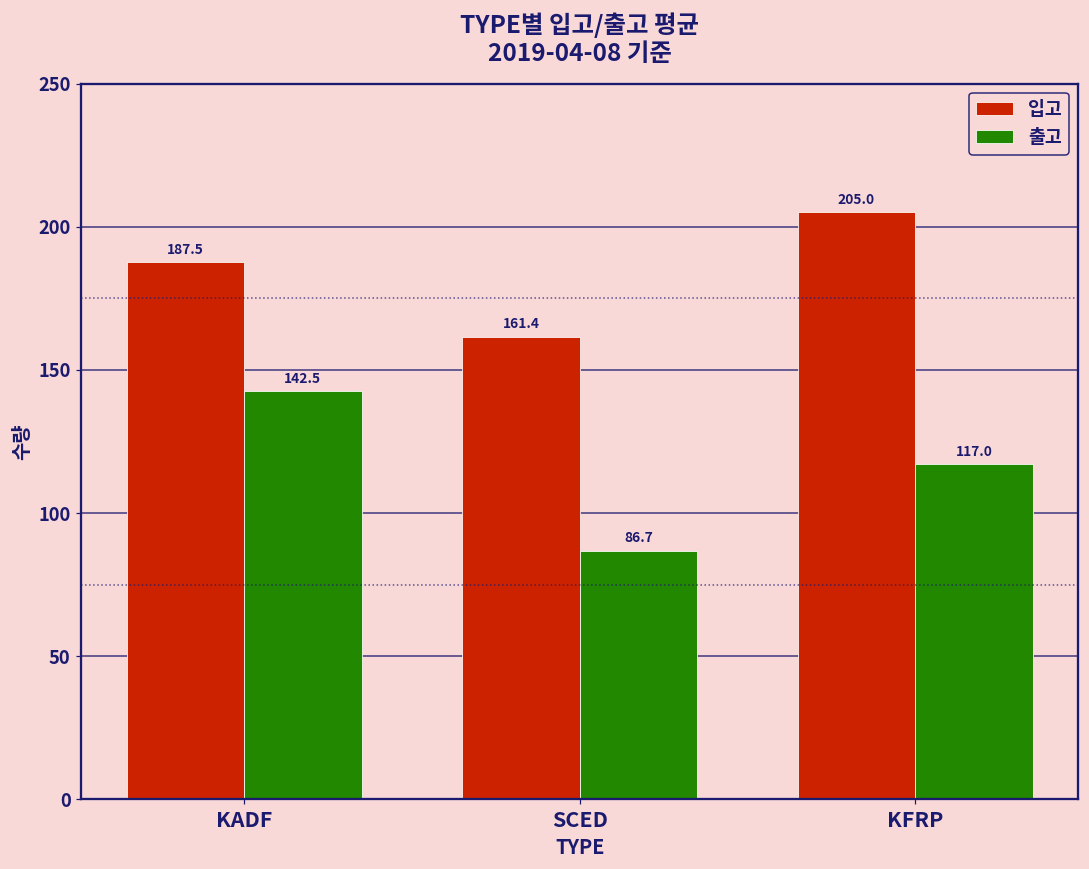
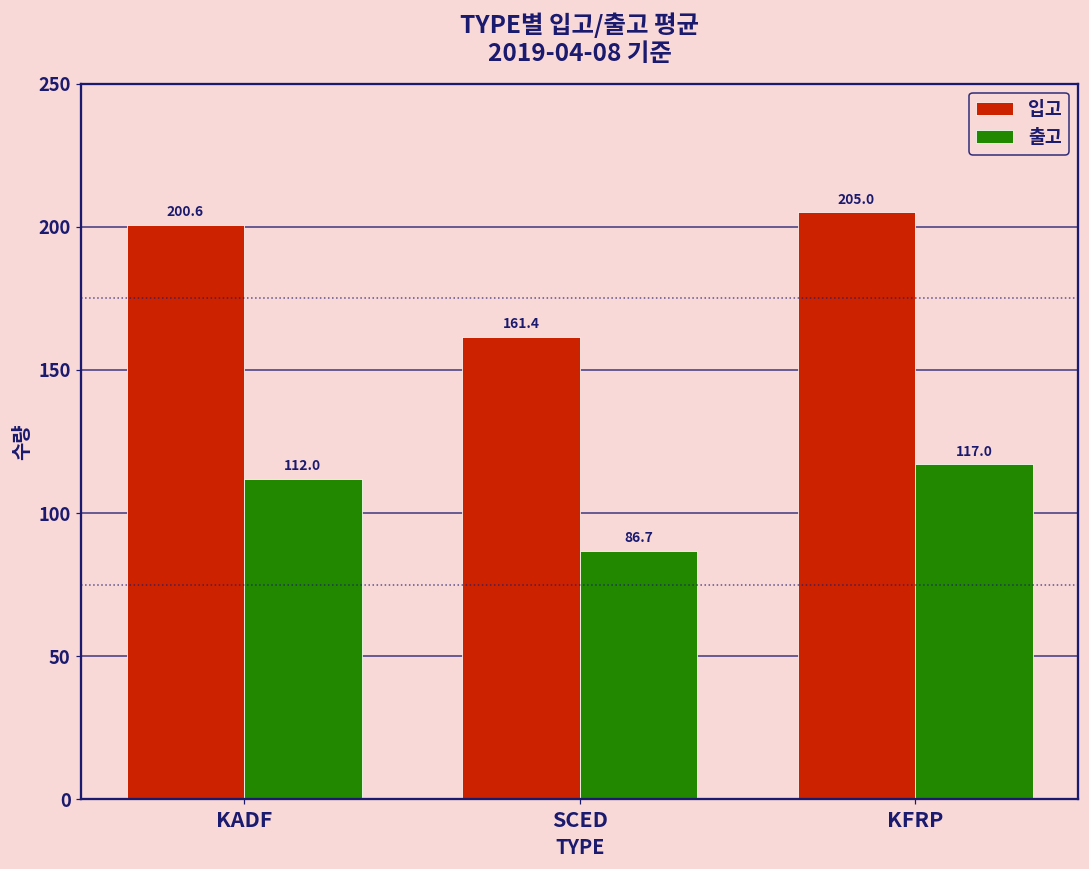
  {
    "입고": {
-     "KADF": 187.5,
+     "KADF": 200.6,
      "SCED": 161.4,
      "KFRP": 205.0
    },
    "출고": {
-     "KADF": 142.5,
+     "KADF": 112.0,
      "SCED": 86.7,
      "KFRP": 117.0
    }
  }
